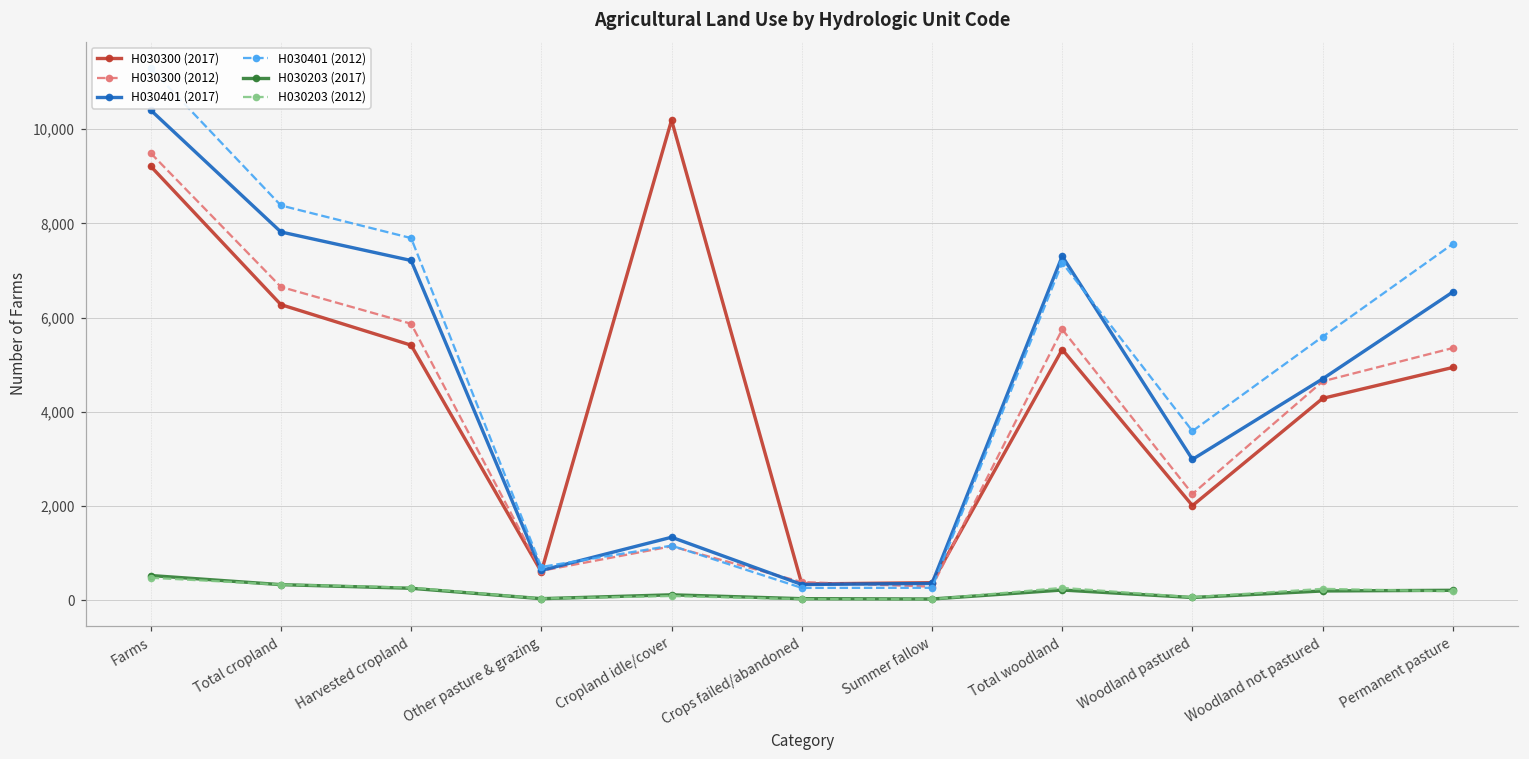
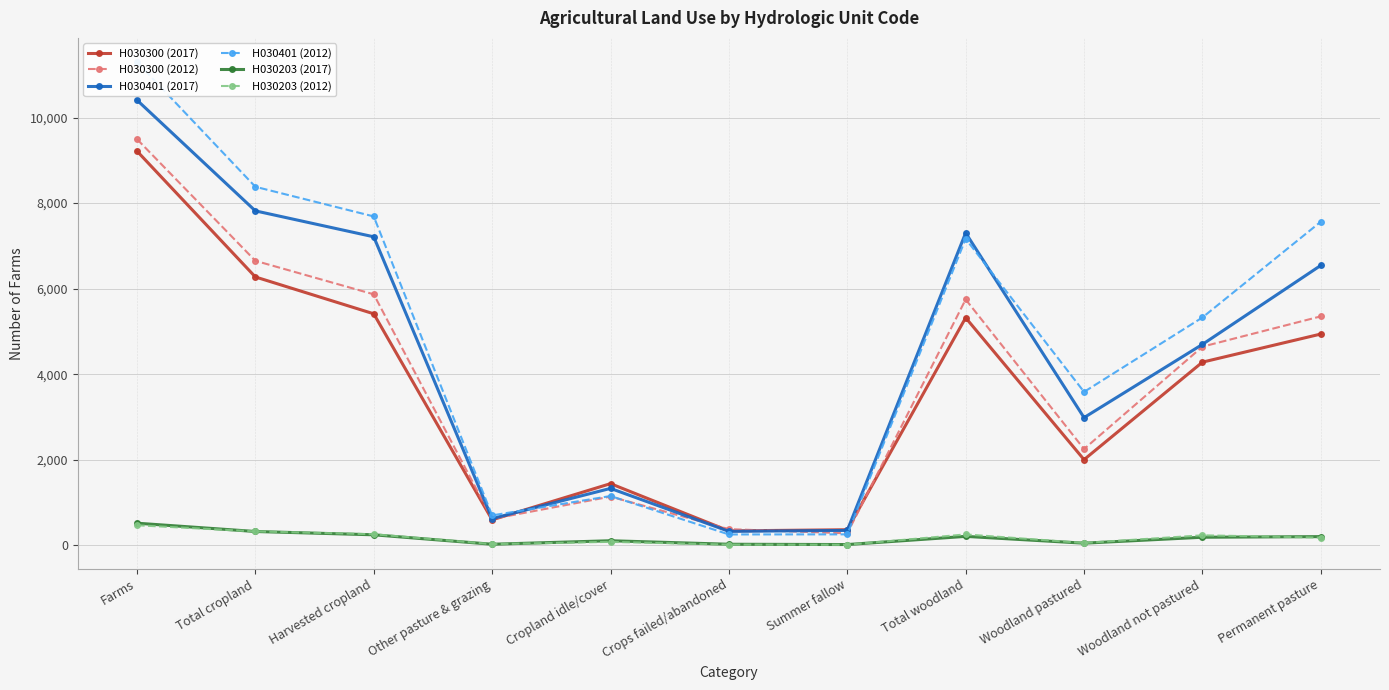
  {
    "H030300 (2017)": {
      "Farms": "9,200",
      "Total cropland": "6,300",
      "Harvested cropland": "5,400",
-     "Cropland idle/cover": "10,200",
+     "Cropland idle/cover": "1,400",
      "Total woodland": "5,300",
      "Woodland pastured": "2,000",
      "Woodland not pastured": "4,300",
      "Permanent pasture": "4,900"
    },
    "H030300 (2012)": {
      "Farms": "9,500",
      "Total cropland": "6,700",
      "Harvested cropland": "5,900",
      "Total woodland": "5,700",
      "Woodland pastured": "2,300",
      "Permanent pasture": "5,400"
    },
    "H030401 (2017)": {
      "Farms": "10,400",
      "Total cropland": "7,800",
      "Harvested cropland": "7,200",
      "Cropland idle/cover": "1,300",
      "Total woodland": "7,300",
      "Woodland pastured": "3,000",
      "Permanent pasture": "6,500"
    },
    "H030401 (2012)": {
      "Total cropland": "8,400",
      "Harvested cropland": "7,700",
      "Other pasture & grazing": "700",
      "Crops failed/abandoned": "300",
      "Total woodland": "7,200",
      "Woodland pastured": "3,600",
-     "Woodland not pastured": "5,600",
+     "Woodland not pastured": "5,300",
      "Permanent pasture": "7,600"
    }
  }
